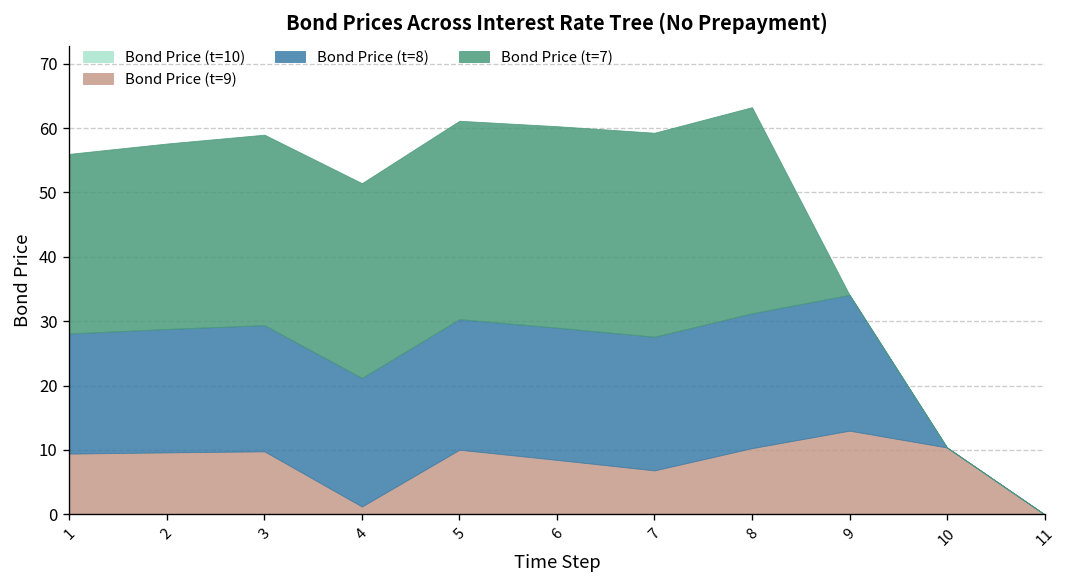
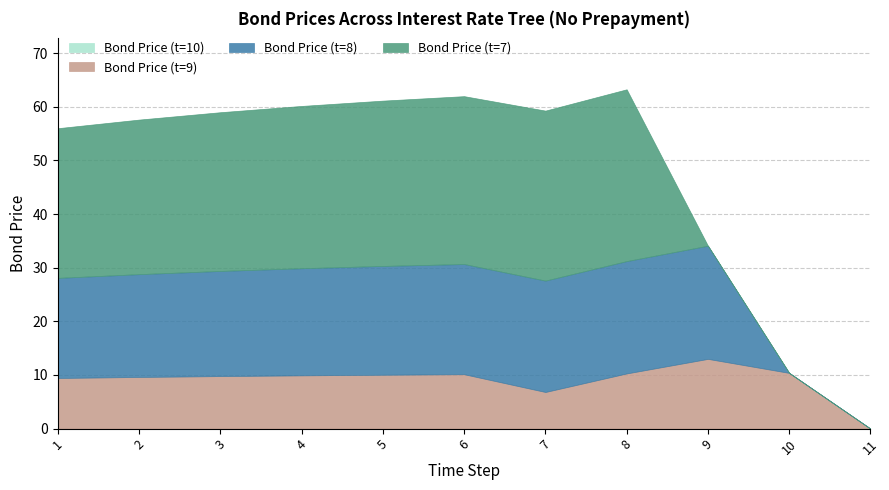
  {
    "Bond Price (t=10)": {
      "1": 0,
      "2": 0,
      "3": 0,
      "4": 0,
      "5": 0,
      "6": 0,
      "7": 0,
      "8": 0,
      "9": 0,
      "10": 0
    },
    "Bond Price (t=9)": {
      "1": 9,
      "2": 10,
      "3": 10,
-     "4": 1,
+     "4": 10,
      "5": 10,
-     "6": 8,
+     "6": 10,
      "7": 7,
      "8": 10,
      "9": 13
    }
  }
